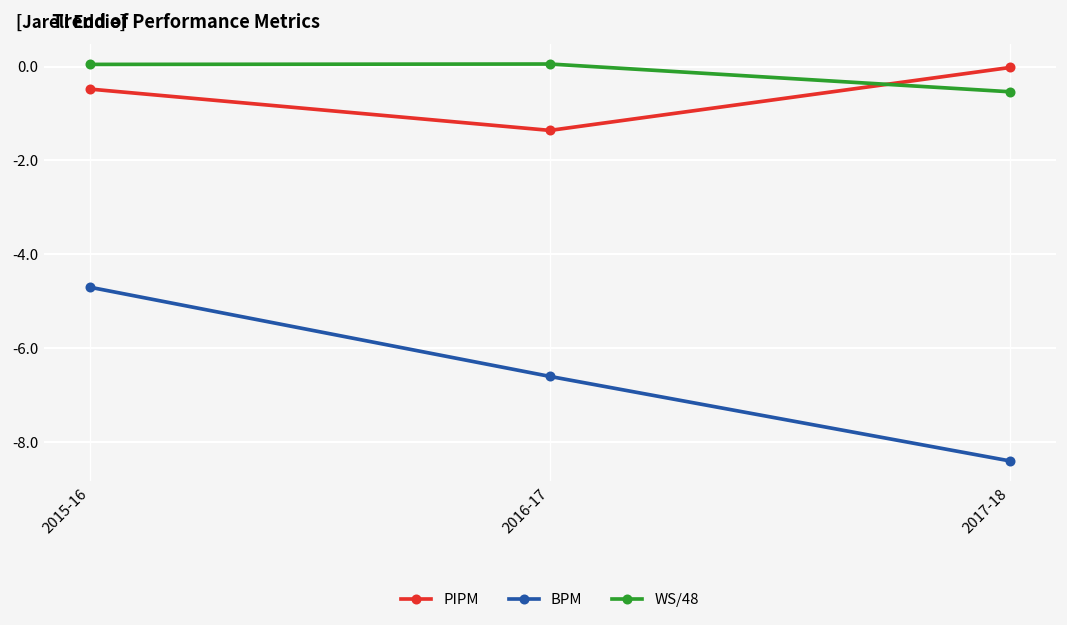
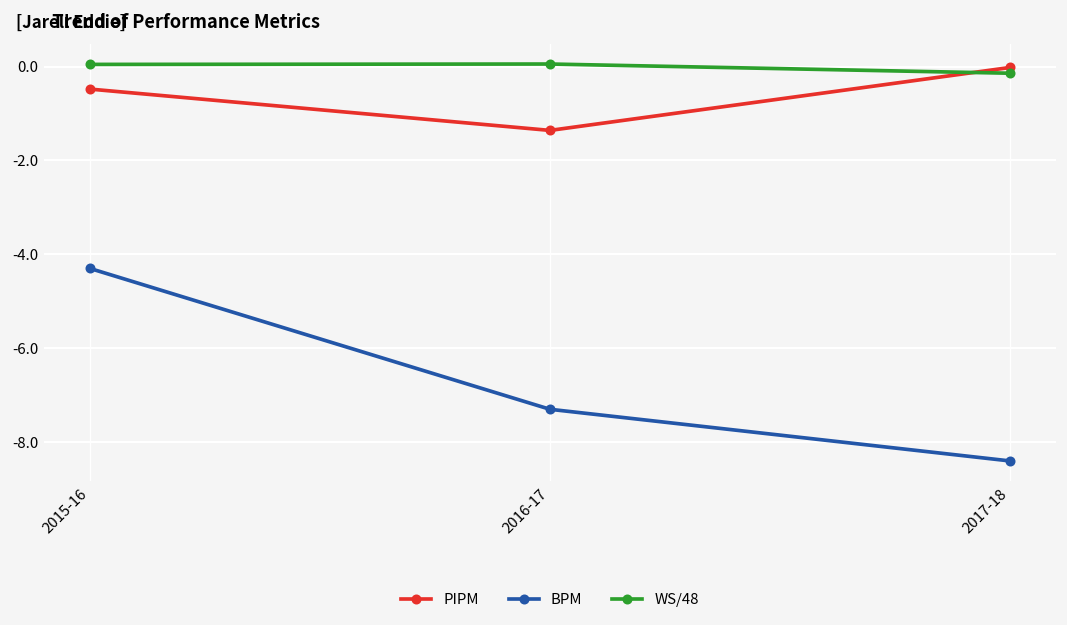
  {
    "PIPM": {
      "2015-16": -0.5,
      "2016-17": -1.4,
      "2017-18": 0.0
    },
    "BPM": {
-     "2015-16": -4.7,
-     "2016-17": -6.6,
+     "2015-16": -4.3,
+     "2016-17": -7.3,
      "2017-18": -8.4
    },
    "WS/48": {
      "2015-16": 0.0,
      "2016-17": 0.1,
-     "2017-18": -0.5
+     "2017-18": -0.1
    }
  }
